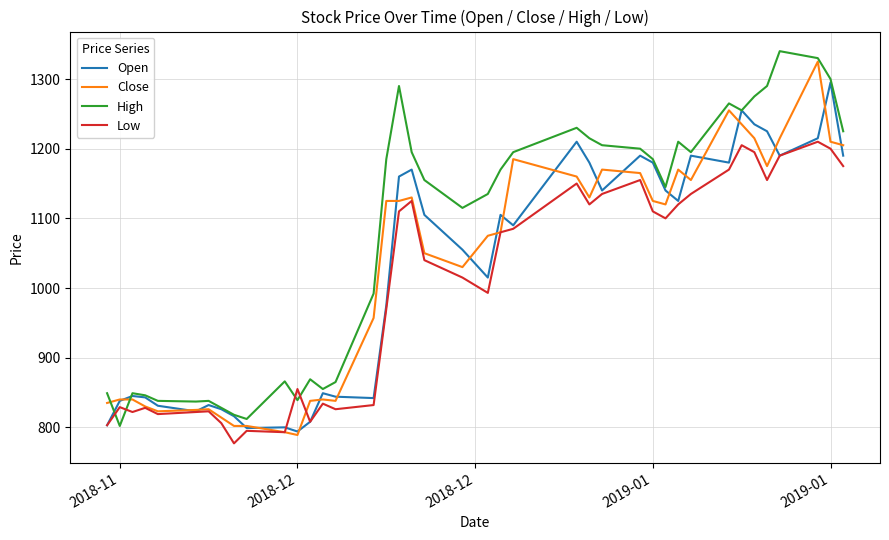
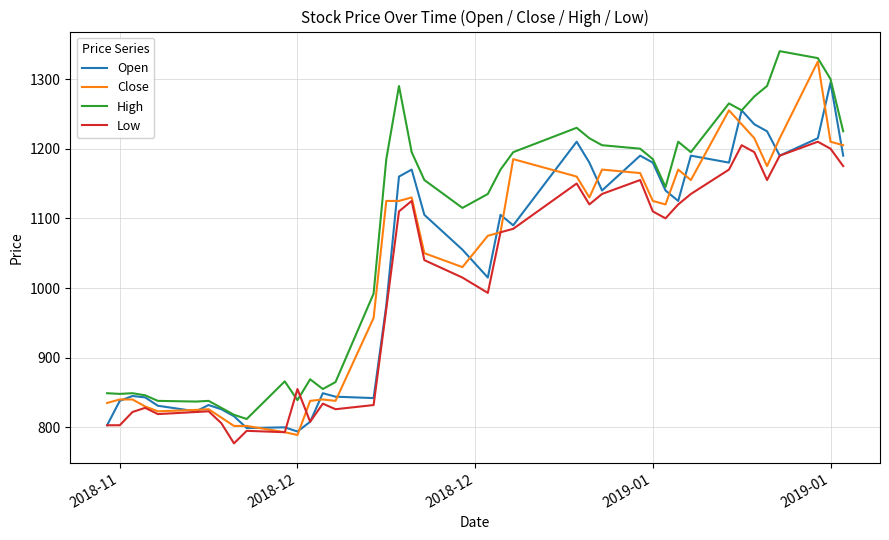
  {
    "Open": {
      "2018-12": 790
    },
    "Close": {
      "2018-12": 790
    },
    "High": {
-     "2018-11": 800,
+     "2018-11": 850,
      "2018-12": 840
    },
    "Low": {
-     "2018-11": 830,
+     "2018-11": 800,
      "2018-12": 860
    }
  }
